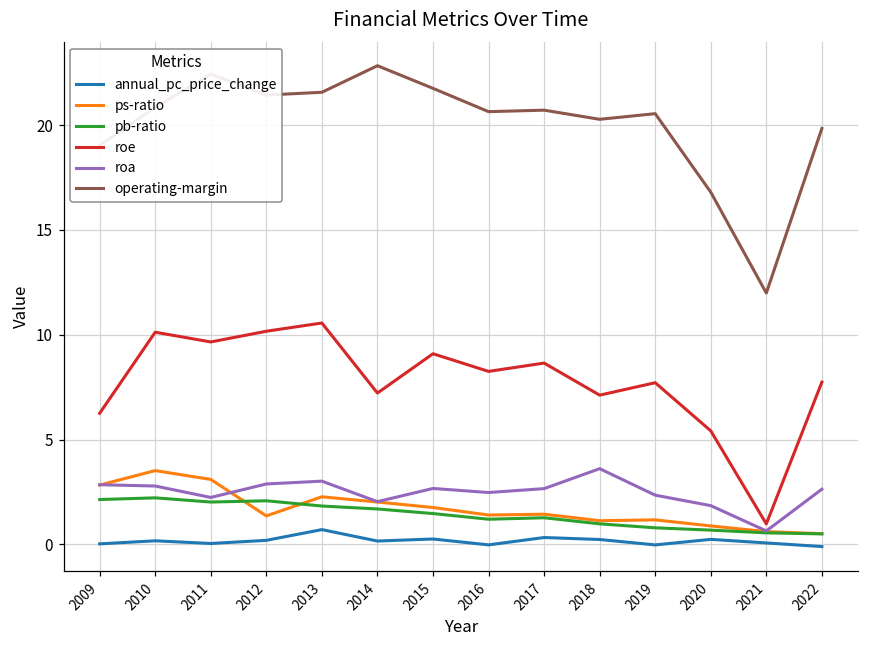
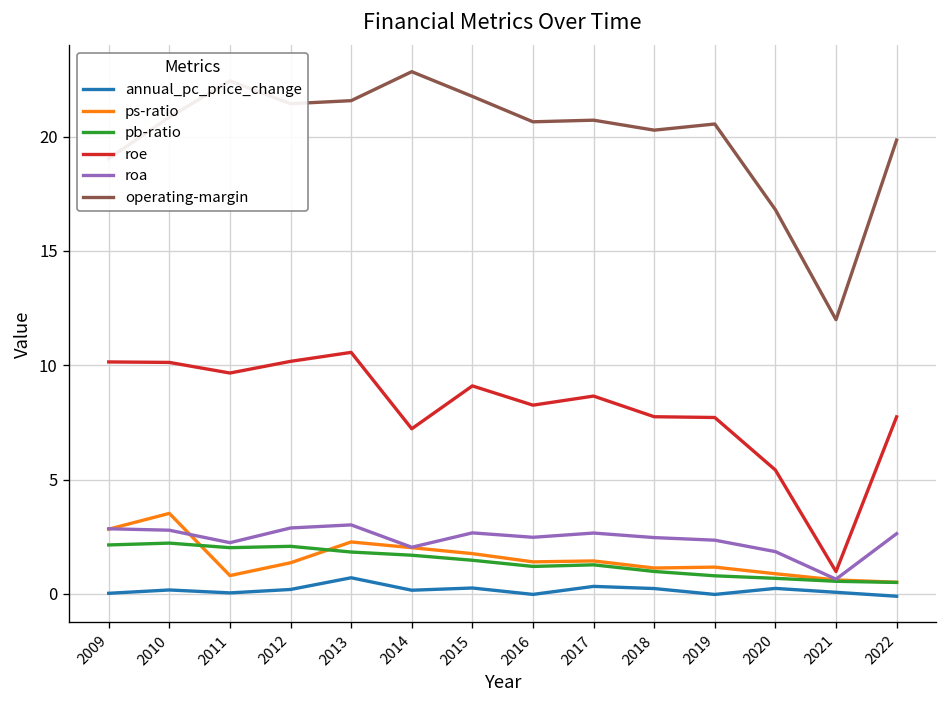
  {
    "annual_pc_price_change": {
      "2009": 0.0,
      "2010": 0.2,
      "2011": 0.0,
      "2012": 0.2,
      "2013": 0.7,
      "2014": 0.2,
      "2015": 0.3,
      "2016": 0.0,
      "2017": 0.3,
      "2018": 0.2,
      "2019": 0.0,
      "2020": 0.2,
      "2021": 0.1,
      "2022": -0.1
    },
    "ps-ratio": {
      "2010": 3.5,
-     "2011": 3.1,
+     "2011": 0.8,
      "2012": 1.4,
      "2013": 2.3,
      "2015": 1.8,
      "2016": 1.4,
      "2017": 1.4,
      "2018": 1.1,
      "2019": 1.2,
      "2020": 0.9
    },
    "pb-ratio": {
      "2009": 2.1,
      "2010": 2.2,
      "2011": 2.0,
      "2012": 2.1,
      "2013": 1.8,
      "2014": 1.7,
      "2015": 1.5,
      "2016": 1.2,
      "2017": 1.3,
      "2018": 1.0,
      "2019": 0.8,
      "2020": 0.7
    },
    "roe": {
-     "2009": 6.3,
+     "2009": 10.1,
      "2010": 10.1,
      "2011": 9.7,
      "2012": 10.2,
      "2013": 10.6,
      "2014": 7.2,
      "2015": 9.1,
      "2016": 8.3,
      "2017": 8.7,
-     "2018": 7.1,
+     "2018": 7.7,
      "2019": 7.7,
      "2020": 5.4,
      "2021": 1.0,
      "2022": 7.7
    },
    "roa": {
      "2010": 2.8,
      "2011": 2.2,
      "2012": 2.9,
      "2013": 3.0,
      "2015": 2.7,
      "2016": 2.5,
      "2017": 2.7,
-     "2018": 3.6,
+     "2018": 2.5,
      "2019": 2.3,
      "2020": 1.8,
      "2022": 2.6
    },
    "operating-margin": {
      "2013": 21.6,
      "2014": 22.8,
      "2015": 21.8,
      "2016": 20.6,
      "2017": 20.7,
      "2018": 20.3,
      "2019": 20.6,
      "2020": 16.8,
      "2021": 12.0,
      "2022": 19.8
    }
  }
